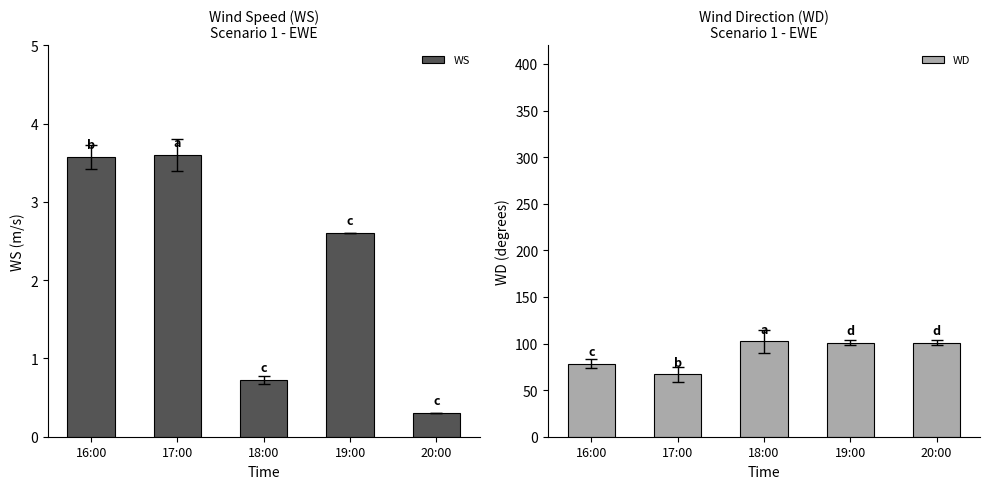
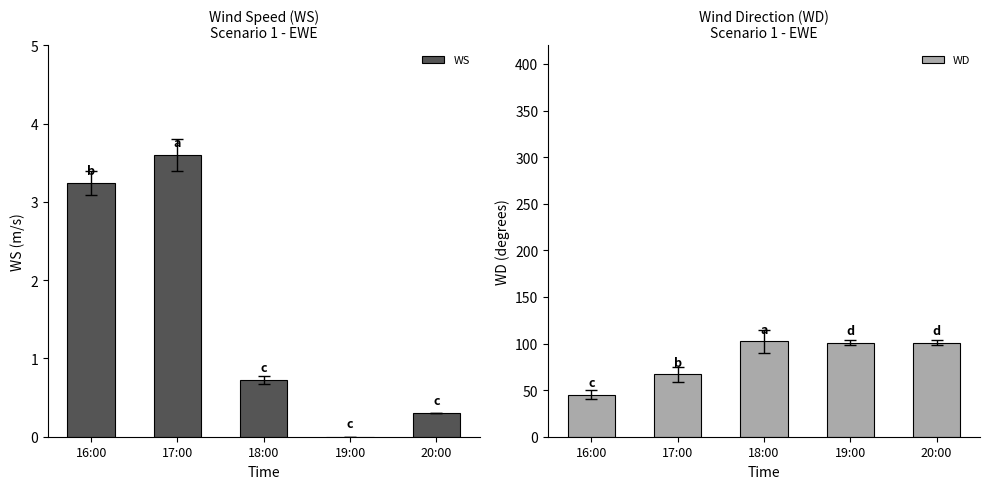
  {
    "Wind Speed (WS) Scenario 1 - EWE": {
      "WS": {
-       "16:00": 3.6,
+       "16:00": 3.2,
        "17:00": 3.6,
        "18:00": 0.7,
-       "19:00": 2.6,
+       "19:00": 0.0,
        "20:00": 0.3
      }
    },
    "Wind Direction (WD) Scenario 1 - EWE": {
      "WD": {
-       "16:00": 80,
+       "16:00": 50,
        "17:00": 70,
        "18:00": 100,
        "19:00": 100,
        "20:00": 100
      }
    }
  }
